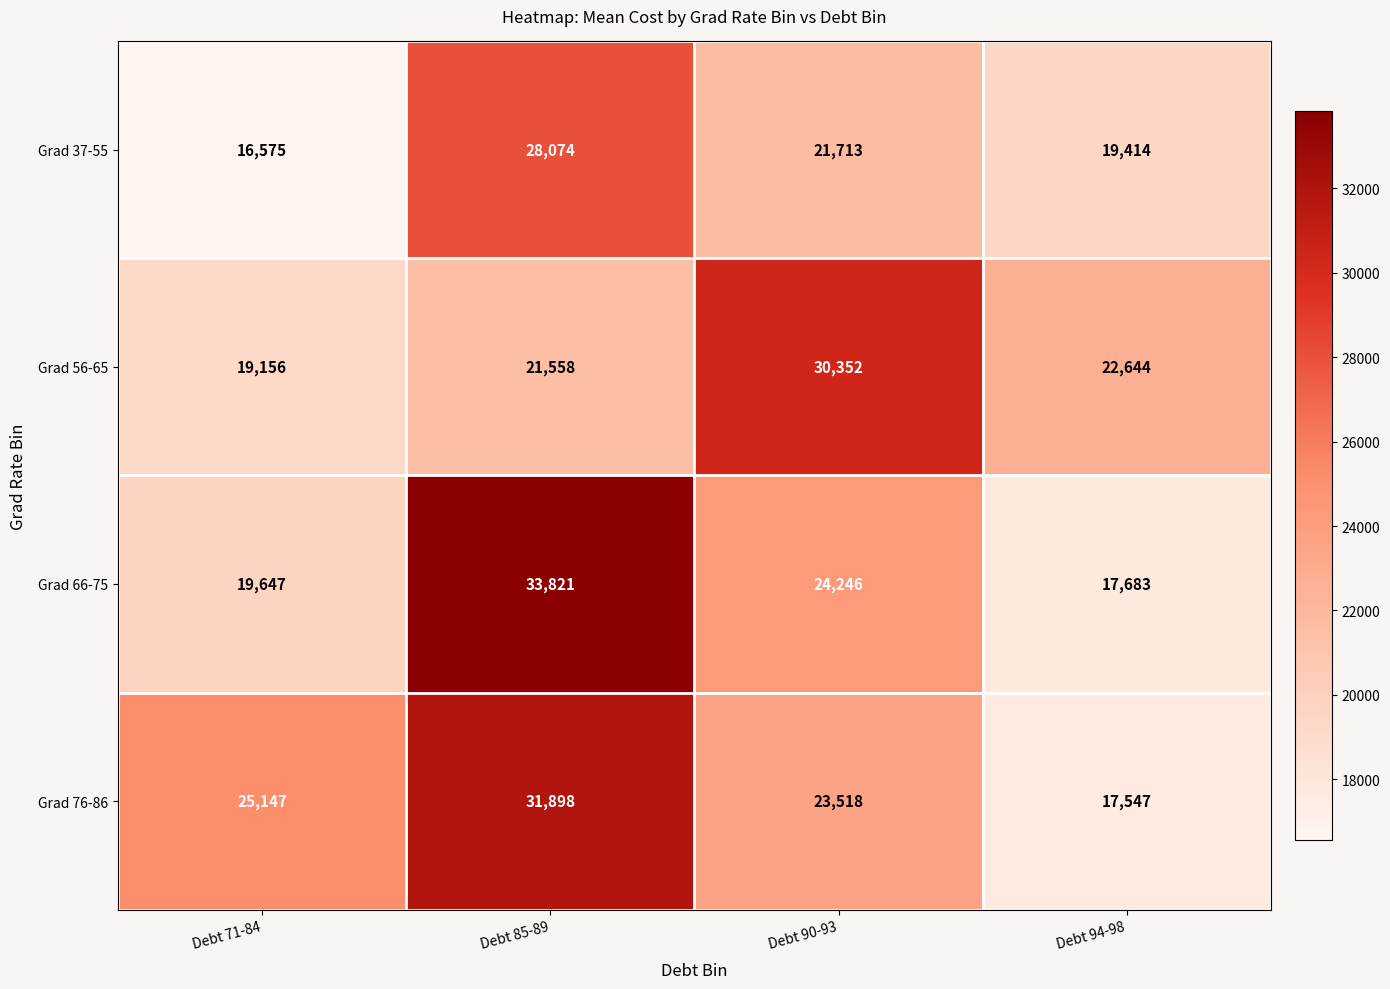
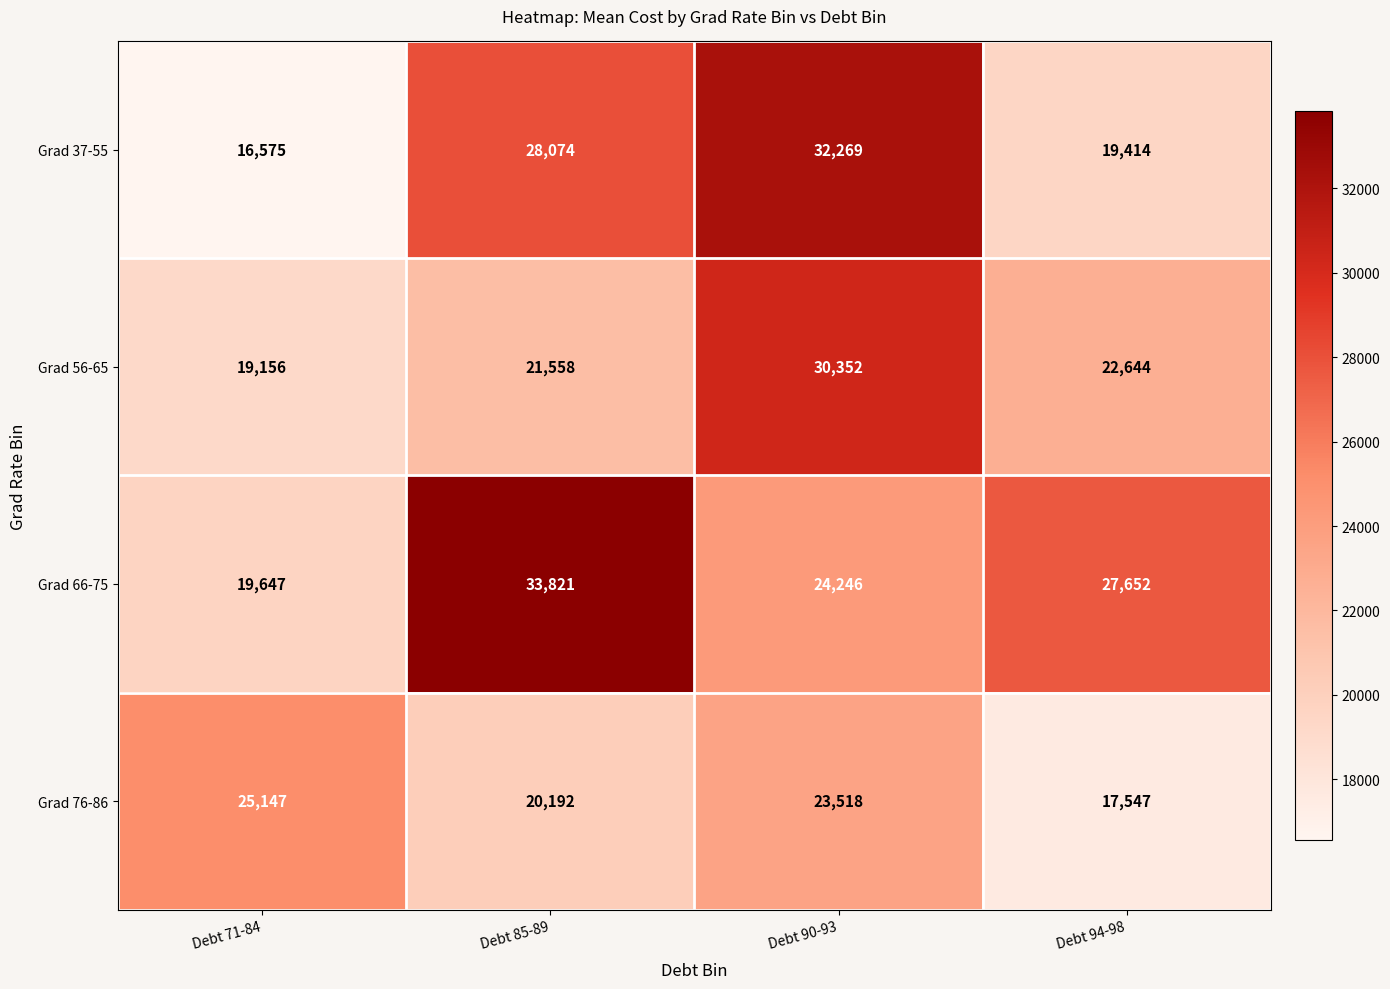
  {
    "Grad 37-55": {
      "Debt 71-84": "16,575",
      "Debt 85-89": "28,074",
-     "Debt 90-93": "21,713",
+     "Debt 90-93": "32,269",
      "Debt 94-98": "19,414"
    },
    "Grad 56-65": {
      "Debt 71-84": "19,156",
      "Debt 85-89": "21,558",
      "Debt 90-93": "30,352",
      "Debt 94-98": "22,644"
    },
    "Grad 66-75": {
      "Debt 71-84": "19,647",
      "Debt 85-89": "33,821",
      "Debt 90-93": "24,246",
-     "Debt 94-98": "17,683"
+     "Debt 94-98": "27,652"
    },
    "Grad 76-86": {
      "Debt 71-84": "25,147",
-     "Debt 85-89": "31,898",
+     "Debt 85-89": "20,192",
      "Debt 90-93": "23,518",
      "Debt 94-98": "17,547"
    }
  }
